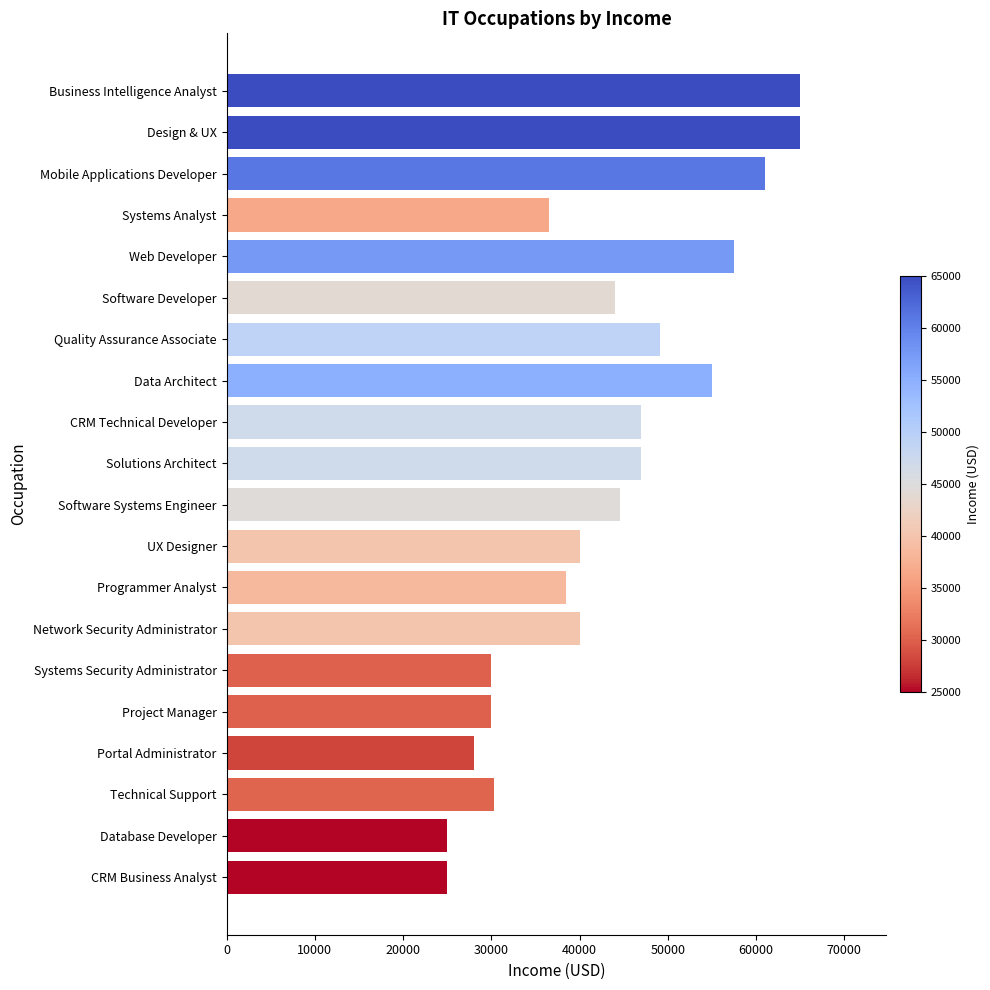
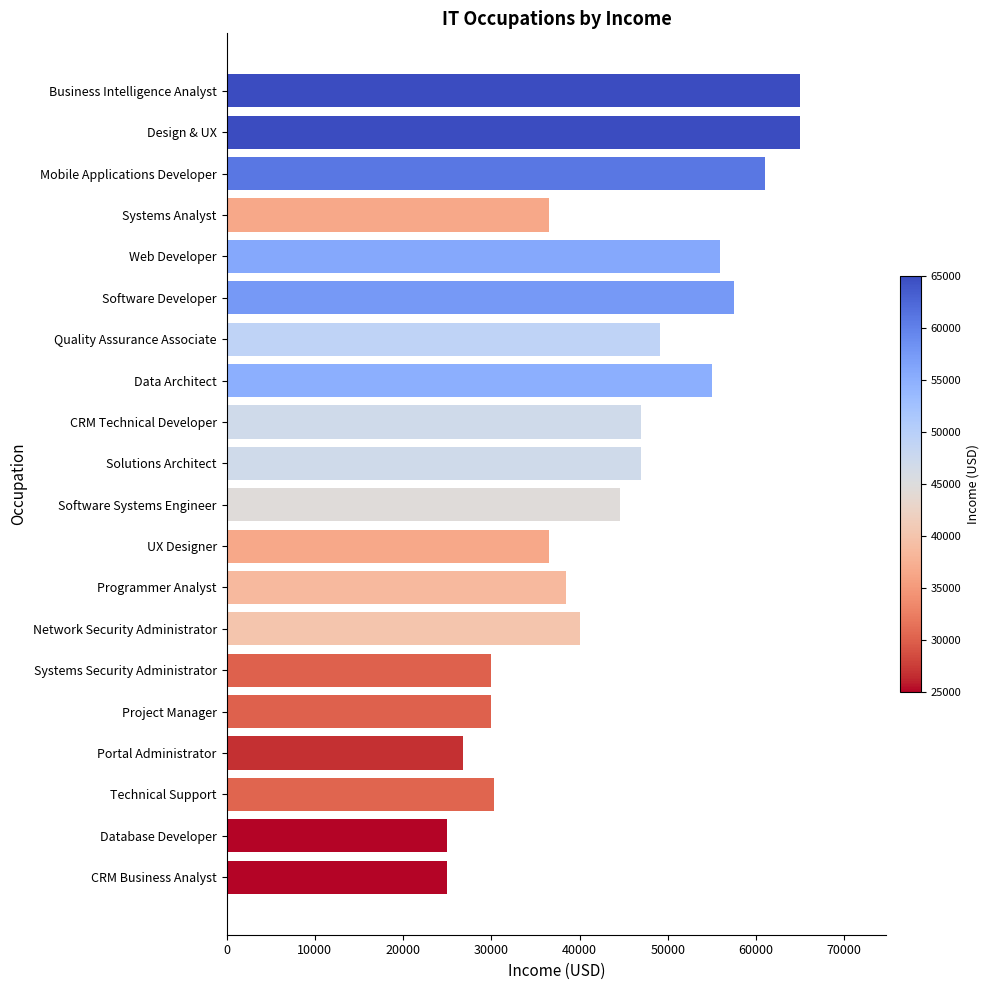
  {
    "Business Intelligence Analyst": 65000,
    "Design & UX": 65000,
    "Mobile Applications Developer": 61000,
    "Systems Analyst": 36000,
-   "Web Developer": 58000,
-   "Software Developer": 44000,
+   "Web Developer": 56000,
+   "Software Developer": 58000,
    "Quality Assurance Associate": 49000,
    "Data Architect": 55000,
    "CRM Technical Developer": 47000,
    "Solutions Architect": 47000,
    "Software Systems Engineer": 45000,
-   "UX Designer": 40000,
+   "UX Designer": 37000,
    "Programmer Analyst": 39000,
    "Network Security Administrator": 40000,
    "Systems Security Administrator": 30000,
    "Project Manager": 30000,
-   "Portal Administrator": 28000,
+   "Portal Administrator": 27000,
    "Technical Support": 30000,
    "Database Developer": 25000,
    "CRM Business Analyst": 25000
  }
